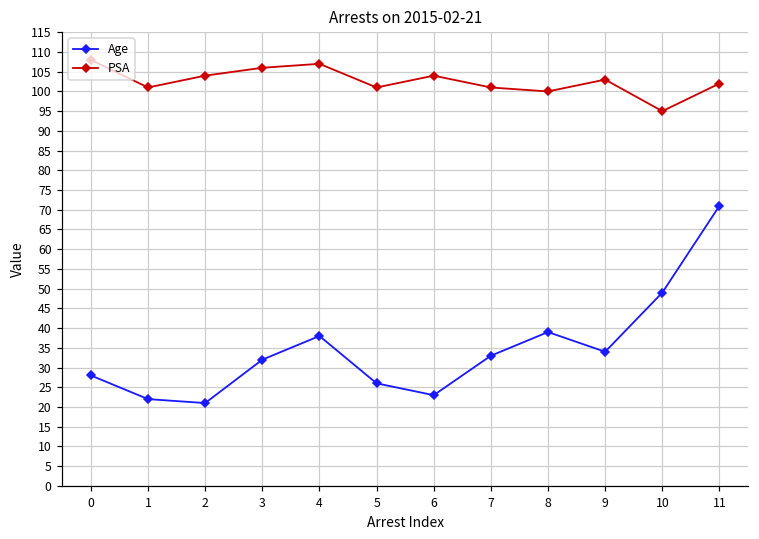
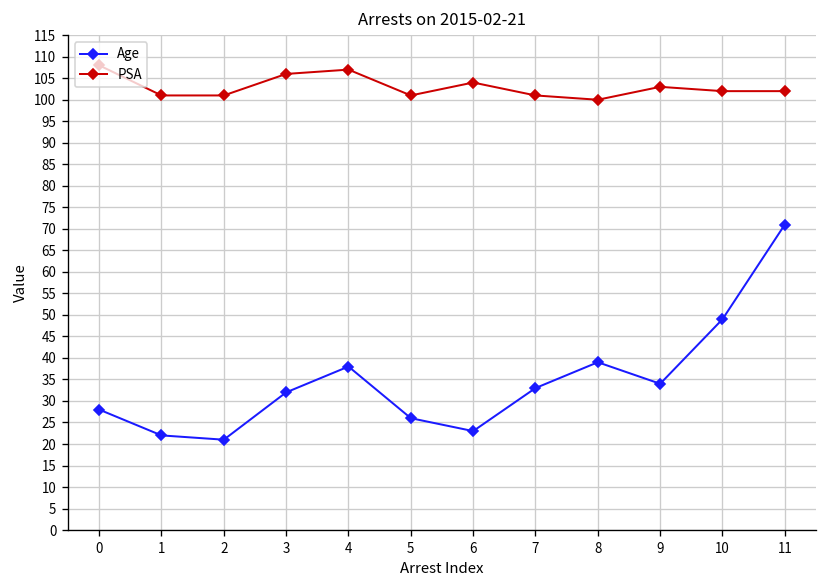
  {
    "Age": {
      "0": 28,
      "1": 22,
      "2": 21,
      "3": 32,
      "4": 38,
      "5": 26,
      "6": 23,
      "7": 33,
      "8": 39,
      "9": 34,
      "10": 49,
      "11": 71
    },
    "PSA": {
      "1": 101,
-     "2": 104,
+     "2": 101,
      "3": 106,
      "4": 107,
      "5": 101,
      "6": 104,
      "7": 101,
      "8": 100,
      "9": 103,
-     "10": 95,
+     "10": 102,
      "11": 102
    }
  }
